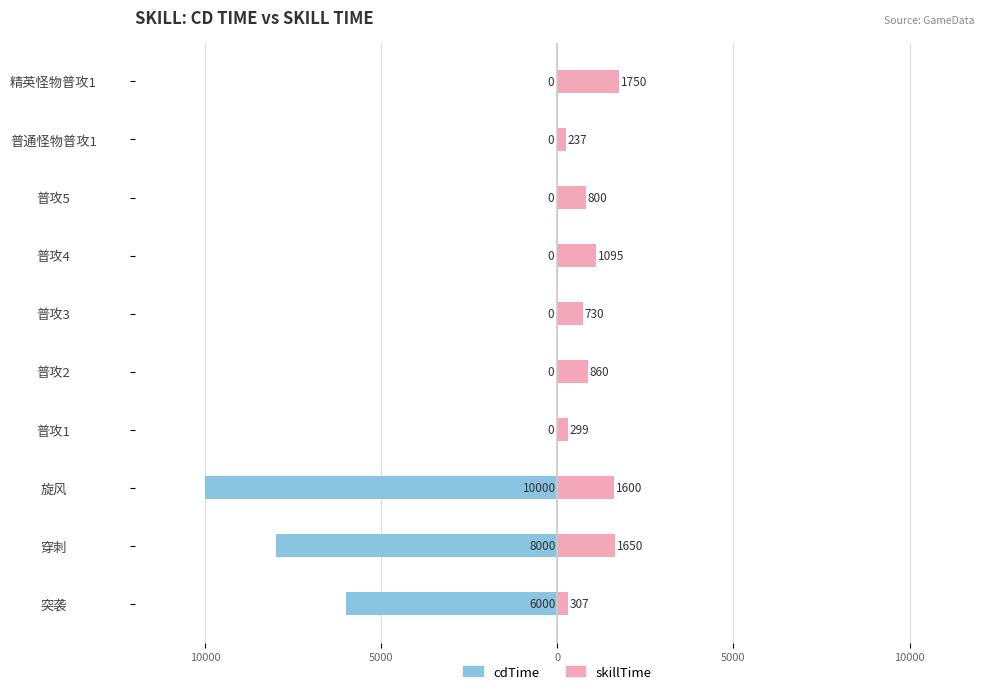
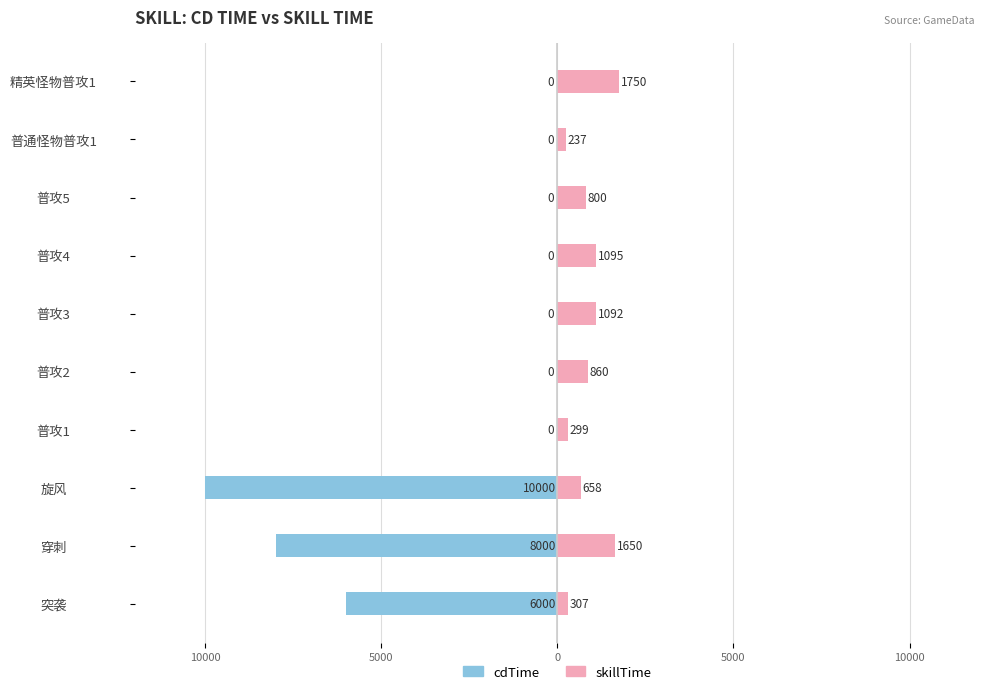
  {
    "cdTime": {
      "精英怪物普攻1": 0,
      "普通怪物普攻1": 0,
      "普攻5": 0,
      "普攻4": 0,
      "普攻3": 0,
      "普攻2": 0,
      "普攻1": 0
    },
    "skillTime": {
      "精英怪物普攻1": 1750,
      "普通怪物普攻1": 237,
      "普攻5": 800,
      "普攻4": 1095,
-     "普攻3": 730,
+     "普攻3": 1092,
      "普攻2": 860,
      "普攻1": 299,
-     "旋风": 1600,
+     "旋风": 658,
      "穿刺": 1650,
      "突袭": 307
    }
  }
